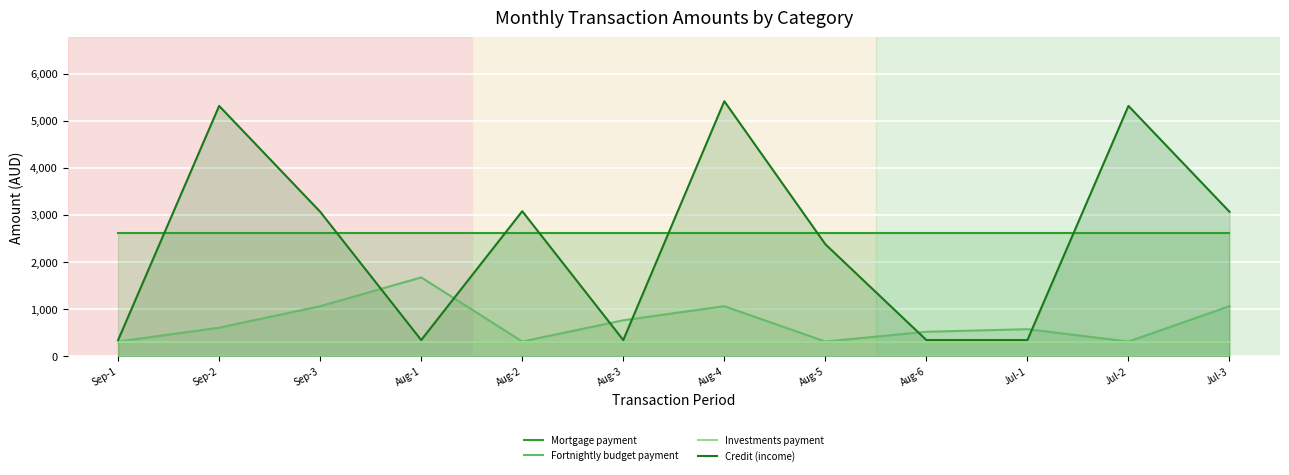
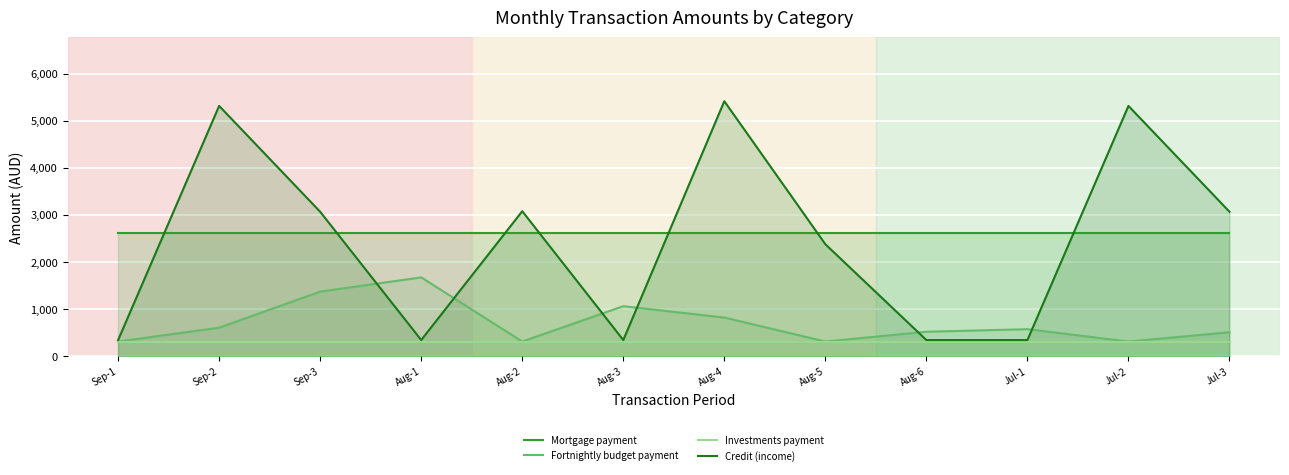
  {
    "Fortnightly budget payment": {
      "Sep-2": "600",
-     "Sep-3": "1,100",
+     "Sep-3": "1,400",
      "Aug-1": "1,700",
-     "Aug-3": "800",
-     "Aug-4": "1,100",
+     "Aug-3": "1,100",
+     "Aug-4": "800",
      "Aug-6": "500",
      "Jul-1": "600",
-     "Jul-3": "1,100"
+     "Jul-3": "500"
    },
    "Investments payment": {
      "Sep-2": "300",
      "Sep-3": "300",
      "Aug-4": "300",
      "Jul-3": "300"
    }
  }
